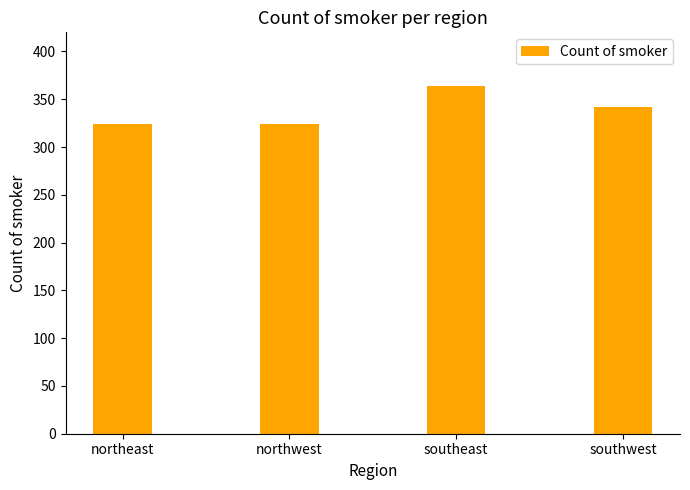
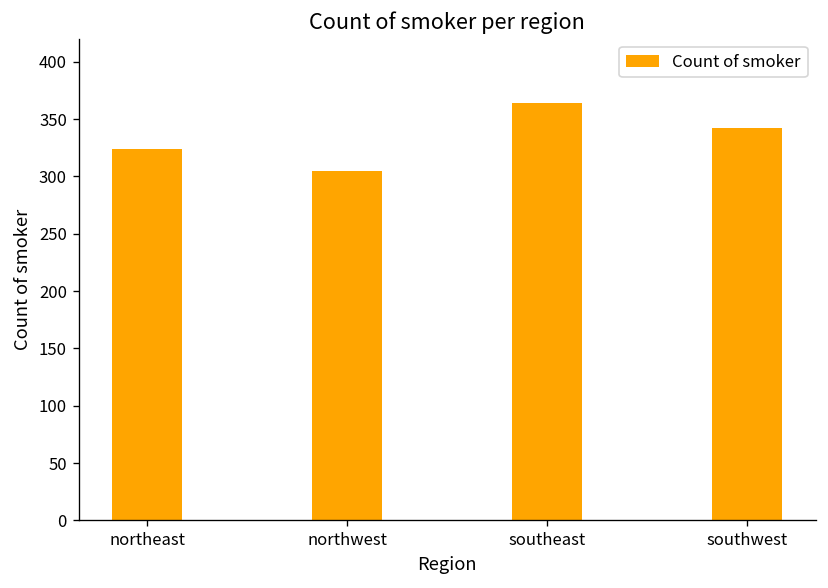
  {
    "northeast": 320,
-   "northwest": 320,
+   "northwest": 310,
    "southeast": 360,
    "southwest": 340
  }
